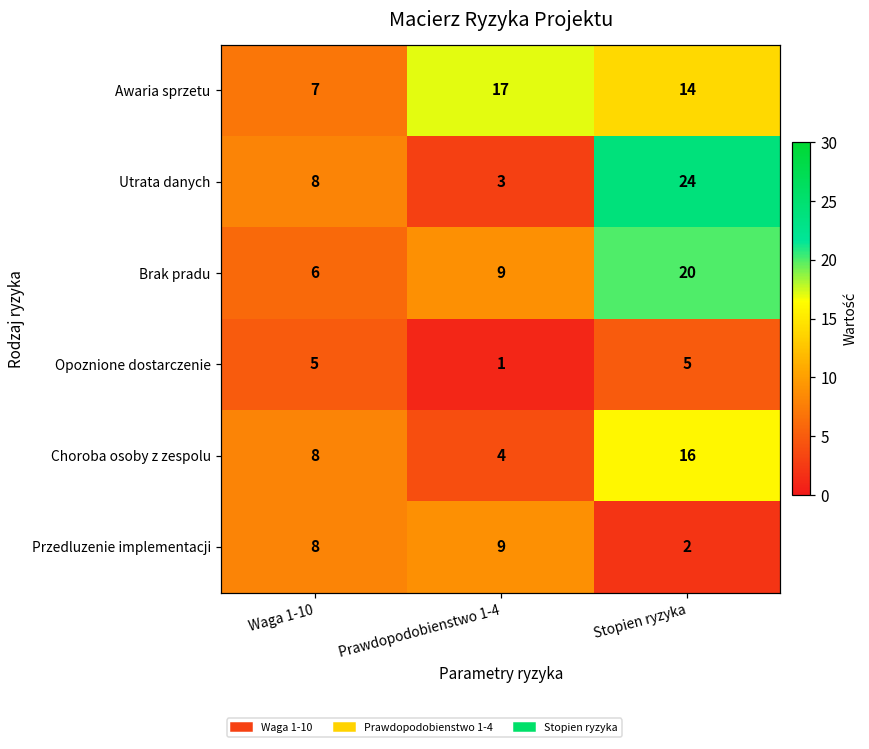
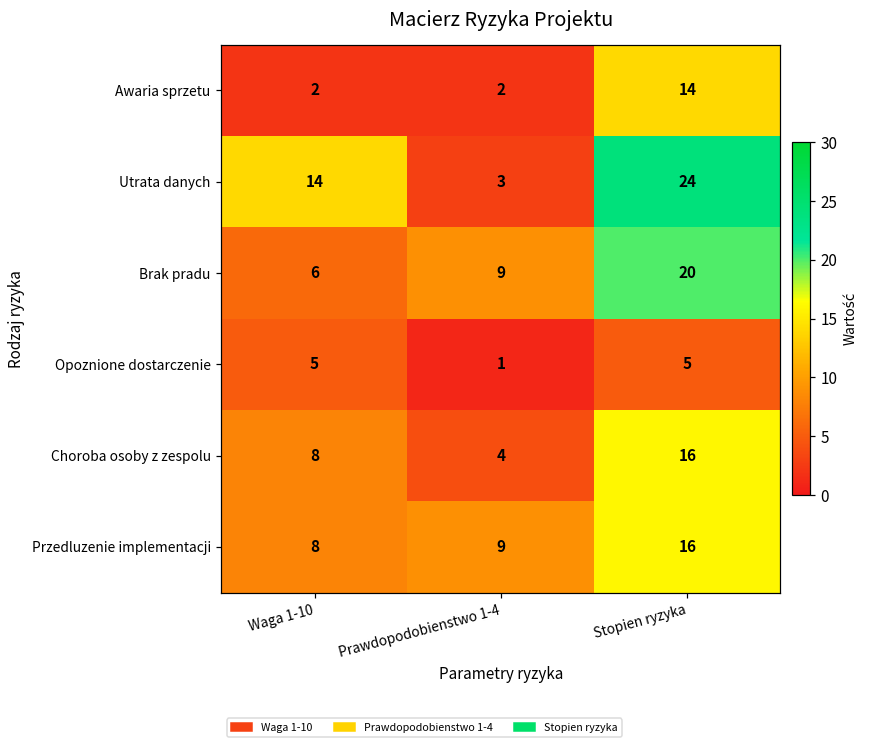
  {
    "Awaria sprzetu": {
-     "Waga 1-10": 7,
-     "Prawdopodobienstwo 1-4": 17,
+     "Waga 1-10": 2,
+     "Prawdopodobienstwo 1-4": 2,
      "Stopien ryzyka": 14
    },
    "Utrata danych": {
-     "Waga 1-10": 8,
+     "Waga 1-10": 14,
      "Prawdopodobienstwo 1-4": 3,
      "Stopien ryzyka": 24
    },
    "Brak pradu": {
      "Waga 1-10": 6,
      "Prawdopodobienstwo 1-4": 9,
      "Stopien ryzyka": 20
    },
    "Opoznione dostarczenie": {
      "Waga 1-10": 5,
      "Prawdopodobienstwo 1-4": 1,
      "Stopien ryzyka": 5
    },
    "Choroba osoby z zespolu": {
      "Waga 1-10": 8,
      "Prawdopodobienstwo 1-4": 4,
      "Stopien ryzyka": 16
    },
    "Przedluzenie implementacji": {
      "Waga 1-10": 8,
      "Prawdopodobienstwo 1-4": 9,
-     "Stopien ryzyka": 2
+     "Stopien ryzyka": 16
    }
  }
